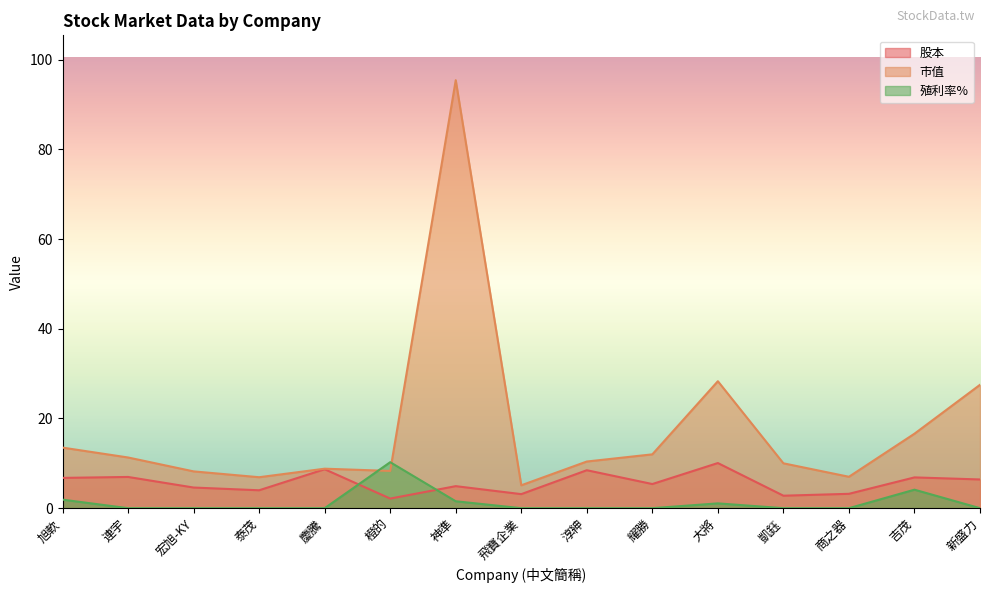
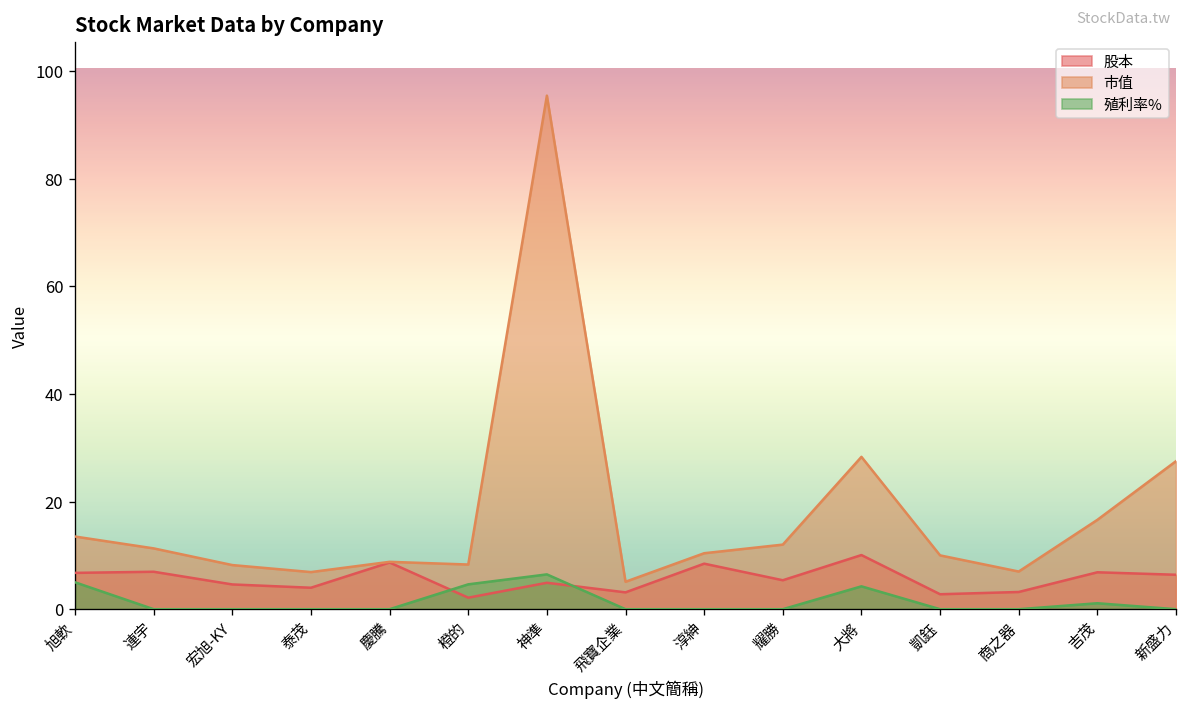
  {
    "殖利率%": {
-     "旭軟": 2,
+     "旭軟": 5,
      "連宇": 0,
      "宏旭-KY": 0,
      "泰茂": 0,
      "慶騰": 0,
-     "橙的": 10,
-     "神準": 2,
+     "橙的": 5,
+     "神準": 6,
      "飛寶企業": 0,
      "淳紳": 0,
      "耀勝": 0,
-     "大將": 1,
+     "大將": 4,
      "凱鈺": 0,
      "商之器": 0,
-     "吉茂": 4,
+     "吉茂": 1,
      "新盛力": 0
    }
  }
